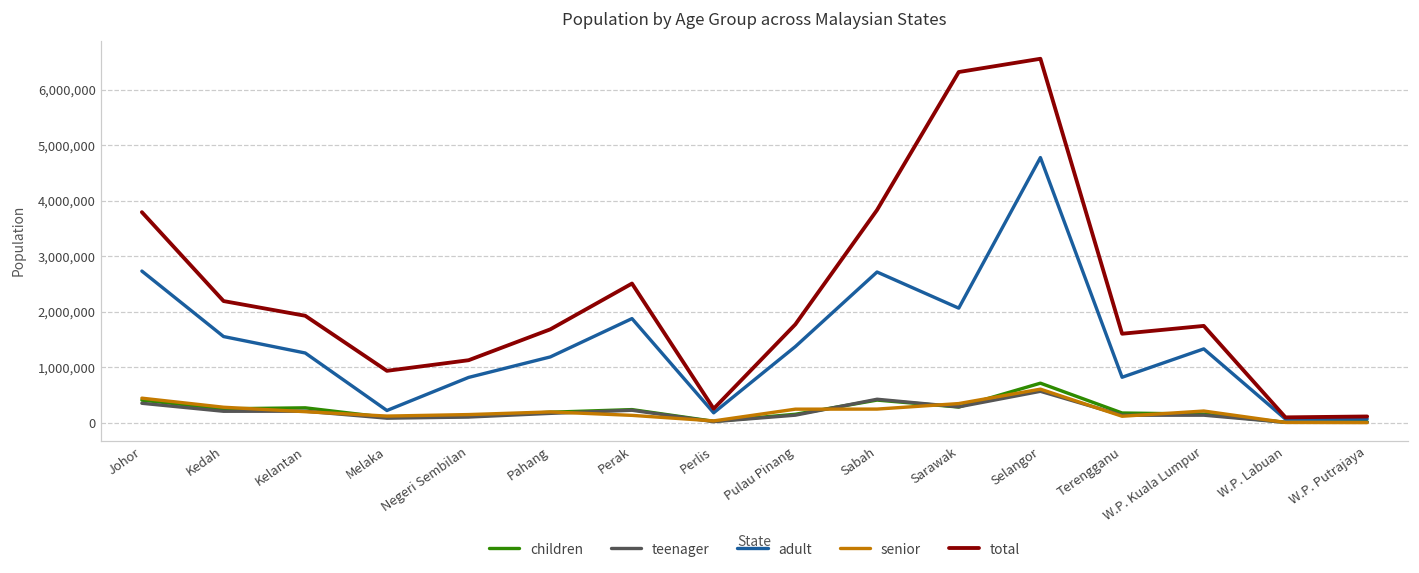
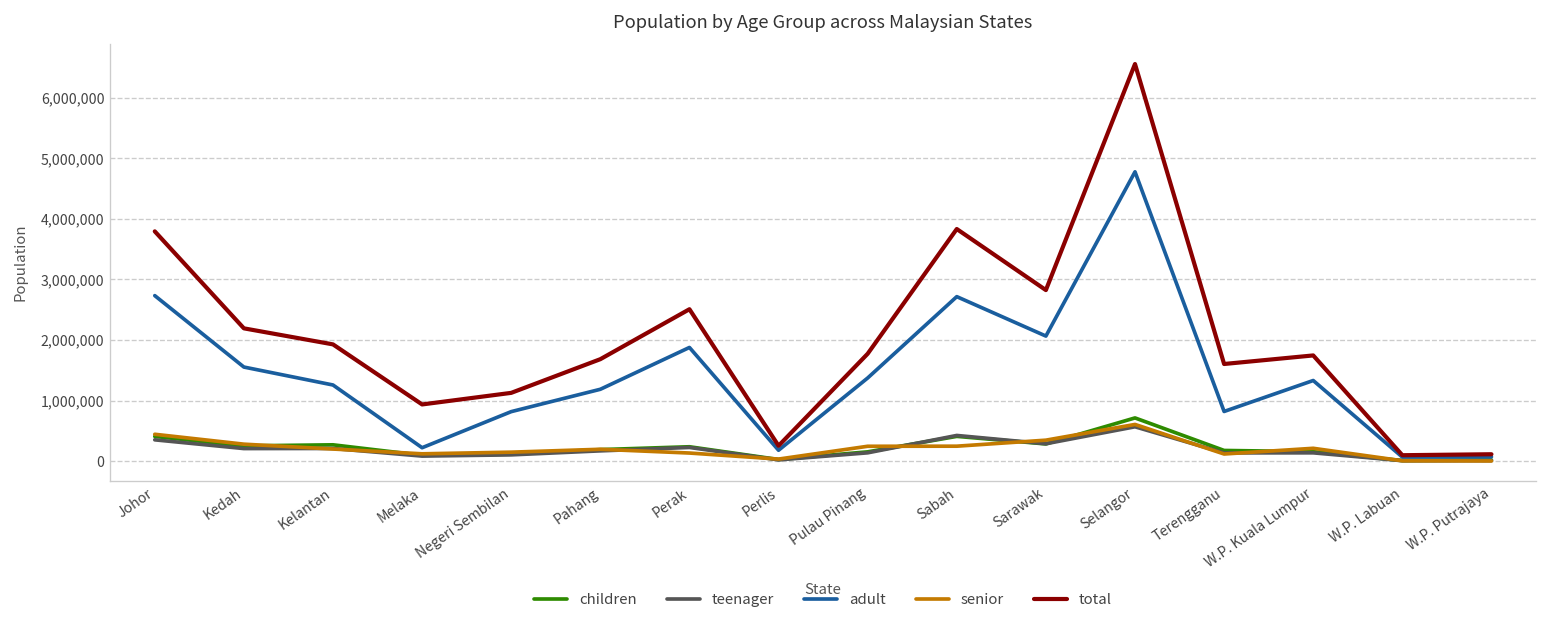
  {
    "children": {
      "Kelantan": "300,000",
      "Selangor": "700,000"
    },
    "teenager": {
      "Johor": "400,000"
    },
    "adult": {
      "Johor": "2,700,000",
      "Kedah": "1,600,000",
      "Kelantan": "1,300,000",
      "Melaka": "200,000",
      "Negeri Sembilan": "800,000",
      "Pahang": "1,200,000",
      "Perak": "1,900,000",
      "Perlis": "200,000",
      "Pulau Pinang": "1,400,000",
      "Sabah": "2,700,000",
      "Sarawak": "2,100,000",
      "Selangor": "4,800,000",
      "Terengganu": "800,000",
      "W.P. Kuala Lumpur": "1,300,000"
    },
    "senior": {
      "Perak": "100,000",
      "Pulau Pinang": "200,000",
      "Sabah": "200,000",
      "Sarawak": "300,000",
      "W.P. Kuala Lumpur": "200,000"
    },
    "total": {
      "Johor": "3,800,000",
      "Kedah": "2,200,000",
      "Kelantan": "1,900,000",
      "Melaka": "900,000",
      "Negeri Sembilan": "1,100,000",
      "Pahang": "1,700,000",
      "Perak": "2,500,000",
      "Perlis": "300,000",
      "Pulau Pinang": "1,800,000",
      "Sabah": "3,800,000",
-     "Sarawak": "6,300,000",
+     "Sarawak": "2,800,000",
      "Selangor": "6,600,000",
      "Terengganu": "1,600,000",
      "W.P. Kuala Lumpur": "1,700,000"
    }
  }
